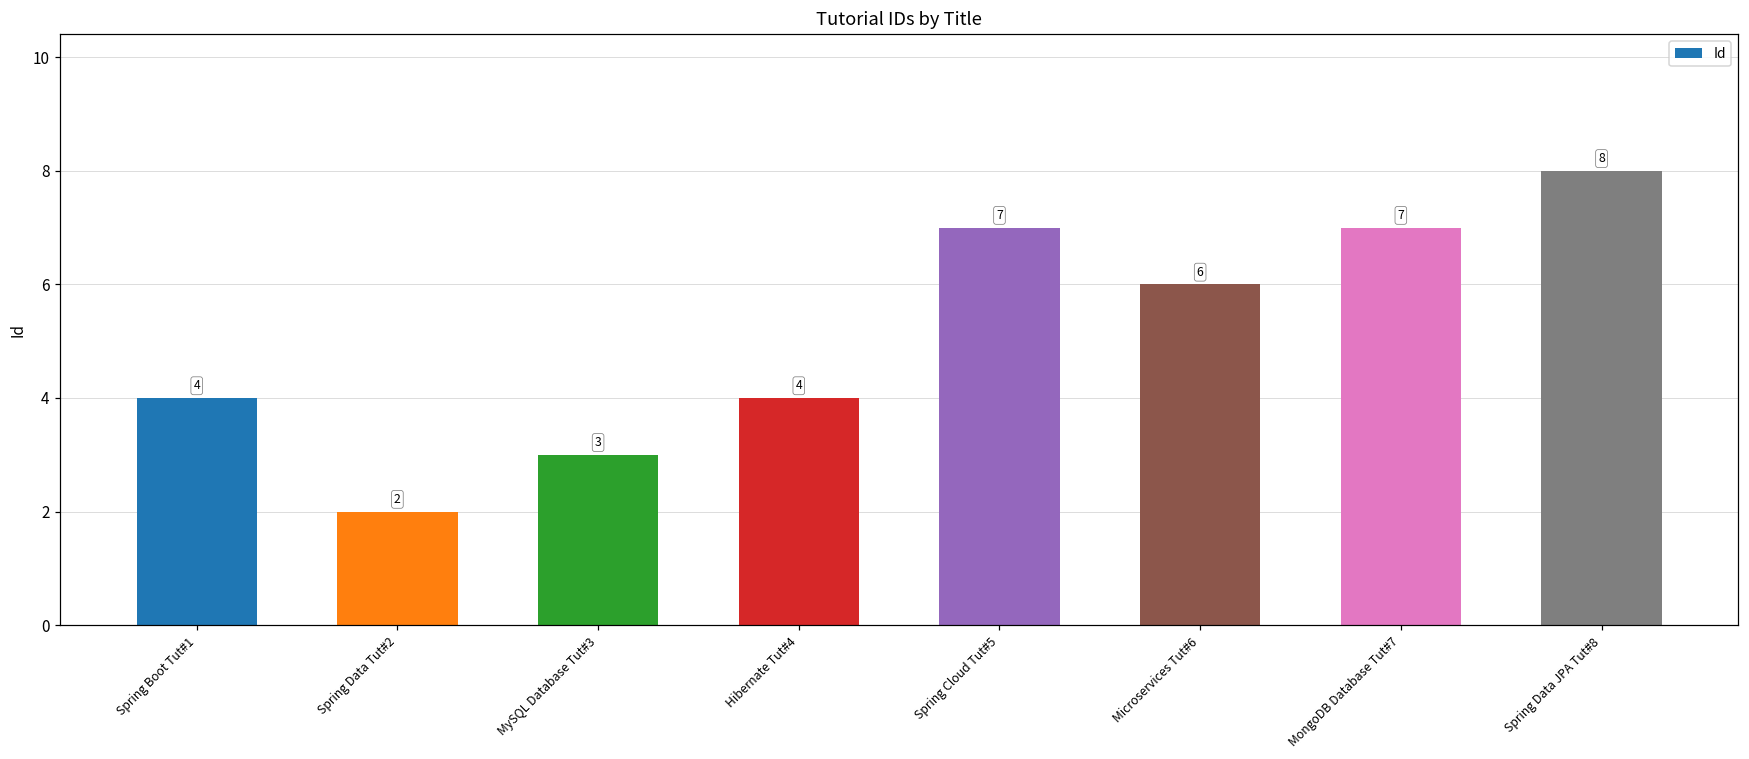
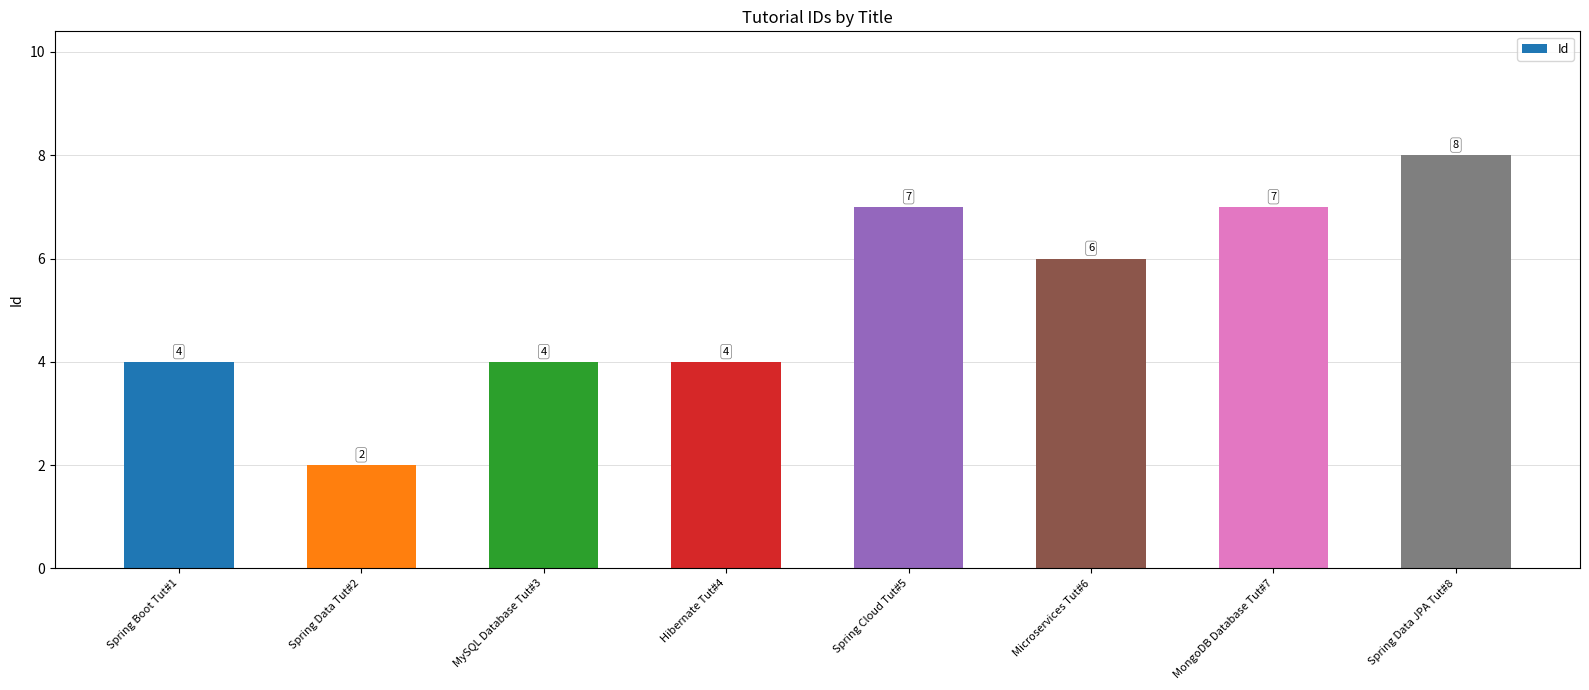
  {
-   "MySQL Database Tut#3": 3
+   "MySQL Database Tut#3": 4
  }
